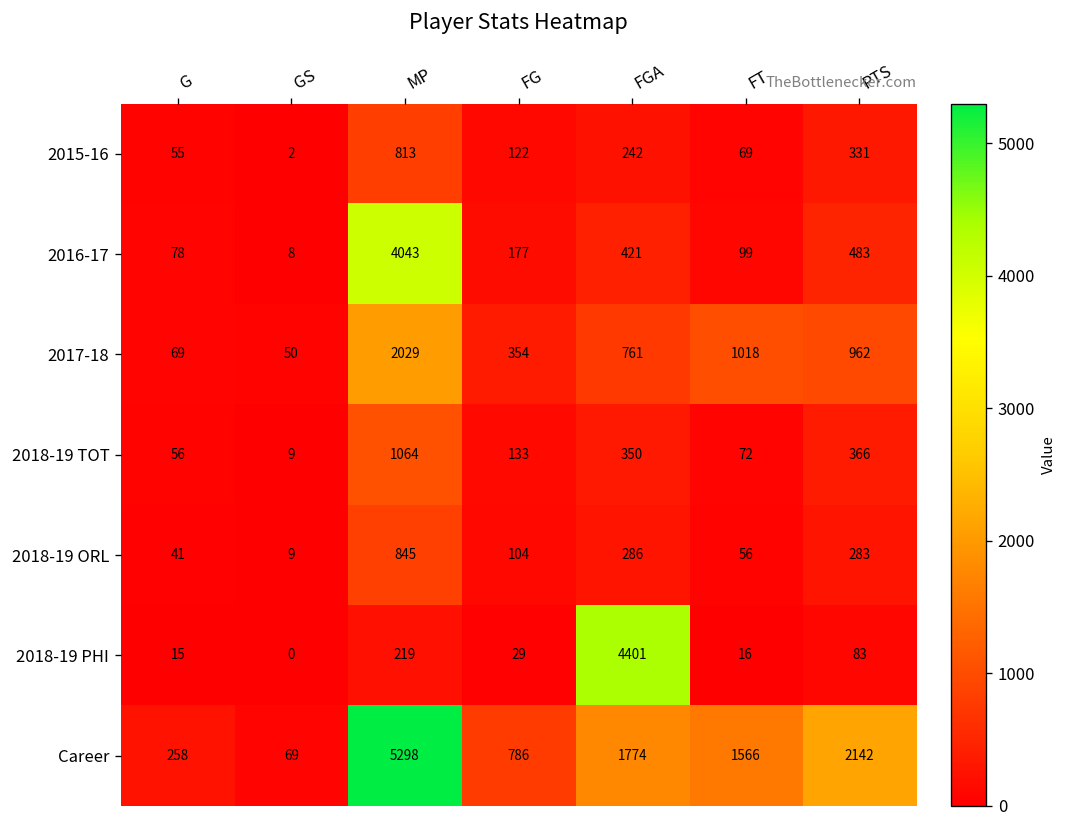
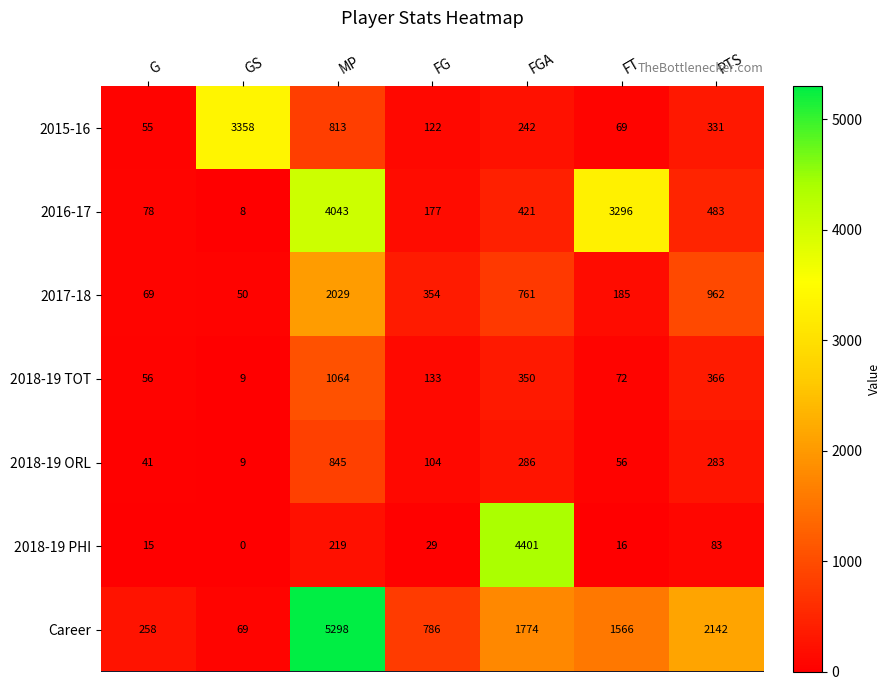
  {
    "2015-16": {
      "G": 55,
-     "GS": 2,
+     "GS": 3358,
      "MP": 813,
      "FG": 122,
      "FGA": 242,
      "FT": 69,
      "PTS": 331
    },
    "2016-17": {
      "G": 78,
      "GS": 8,
      "MP": 4043,
      "FG": 177,
      "FGA": 421,
-     "FT": 99,
+     "FT": 3296,
      "PTS": 483
    },
    "2017-18": {
      "G": 69,
      "GS": 50,
      "MP": 2029,
      "FG": 354,
      "FGA": 761,
-     "FT": 1018,
+     "FT": 185,
      "PTS": 962
    },
    "2018-19 TOT": {
      "G": 56,
      "GS": 9,
      "MP": 1064,
      "FG": 133,
      "FGA": 350,
      "FT": 72,
      "PTS": 366
    },
    "2018-19 ORL": {
      "G": 41,
      "GS": 9,
      "MP": 845,
      "FG": 104,
      "FGA": 286,
      "FT": 56,
      "PTS": 283
    },
    "2018-19 PHI": {
      "G": 15,
      "GS": 0,
      "MP": 219,
      "FG": 29,
      "FGA": 4401,
      "FT": 16,
      "PTS": 83
    },
    "Career": {
      "G": 258,
      "GS": 69,
      "MP": 5298,
      "FG": 786,
      "FGA": 1774,
      "FT": 1566,
      "PTS": 2142
    }
  }
